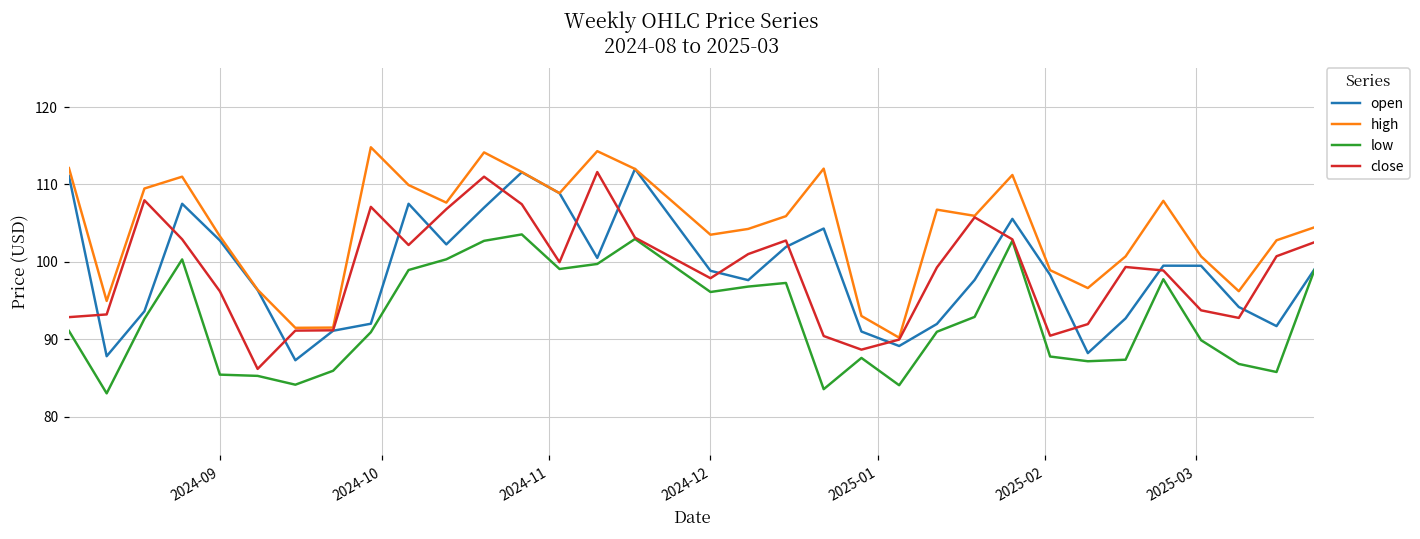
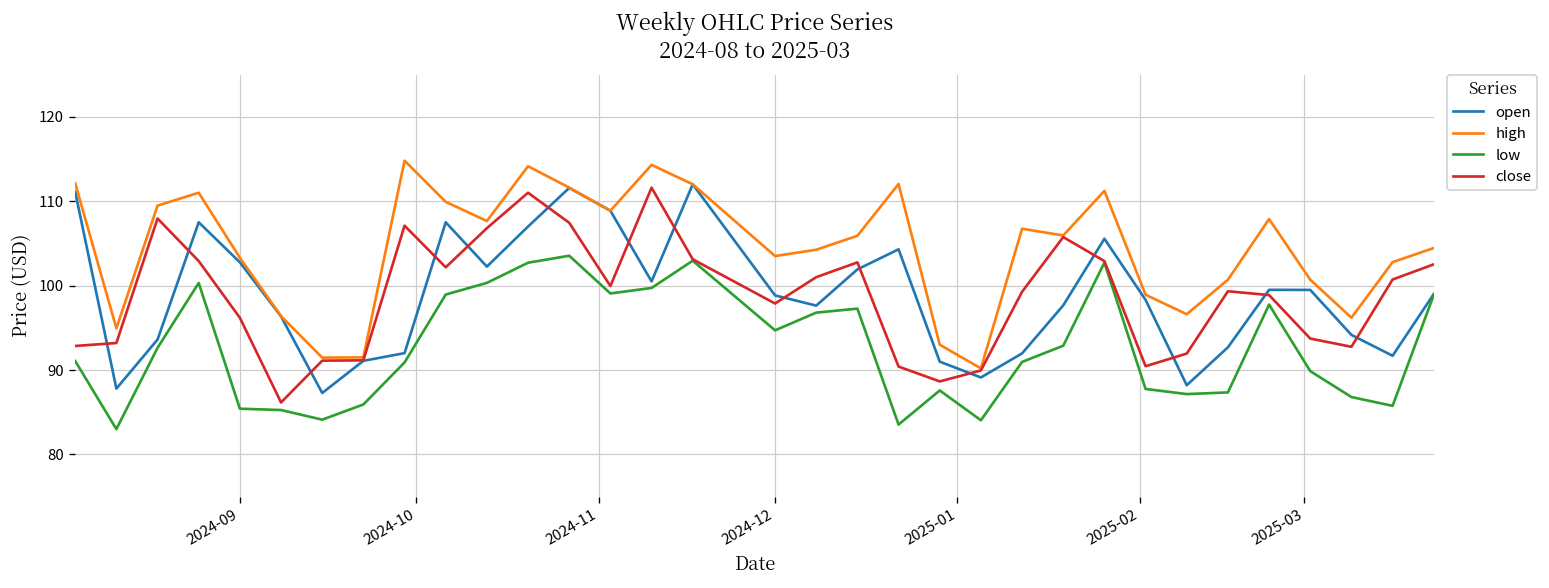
  {
    "open": {
      "2024-09": 103,
      "2024-12": 99
    },
    "high": {
      "2024-09": 103,
      "2024-12": 104
    },
    "low": {
      "2024-09": 85,
-     "2024-12": 96
+     "2024-12": 95
    },
    "close": {
      "2024-09": 96,
      "2024-12": 98
    }
  }
